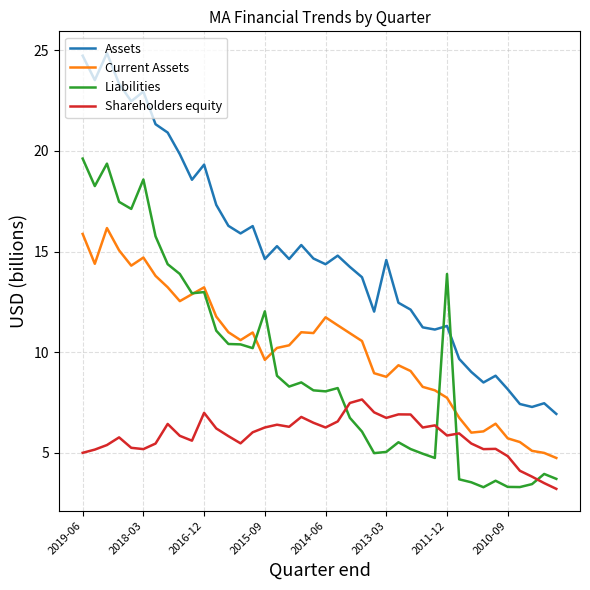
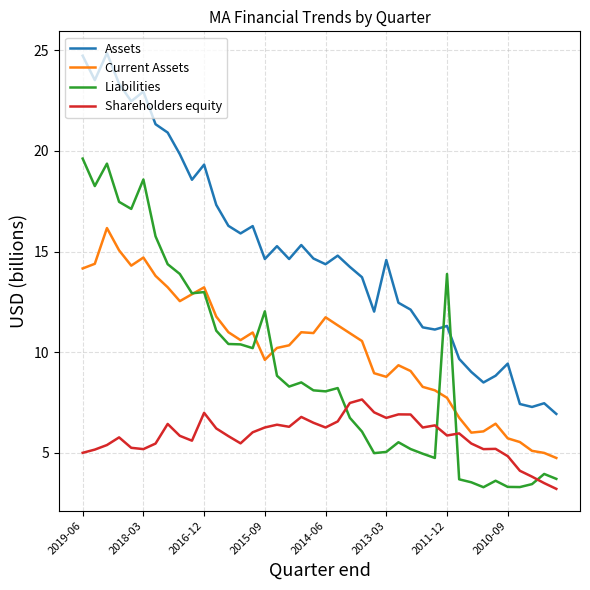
  {
    "Assets": {
      "2016-12": 19.3,
      "2015-09": 14.6,
      "2014-06": 14.4,
      "2013-03": 14.6,
      "2011-12": 11.3,
-     "2010-09": 8.2
+     "2010-09": 9.4
    },
    "Current Assets": {
-     "2019-06": 15.9,
+     "2019-06": 14.2,
      "2018-03": 14.7,
      "2016-12": 13.2,
      "2015-09": 9.6,
      "2014-06": 11.7,
      "2013-03": 8.8,
      "2011-12": 7.7,
      "2010-09": 5.7
    },
    "Liabilities": {
      "2019-06": 19.6,
      "2018-03": 18.6,
      "2016-12": 13.0,
      "2015-09": 12.0,
      "2014-06": 8.1,
      "2013-03": 5.1,
      "2011-12": 13.9,
      "2010-09": 3.3
    },
    "Shareholders equity": {
      "2019-06": 5.0,
      "2018-03": 5.2,
      "2016-12": 7.0,
      "2015-09": 6.3,
      "2014-06": 6.3,
      "2013-03": 6.7,
      "2011-12": 5.9,
      "2010-09": 4.8
    }
  }
